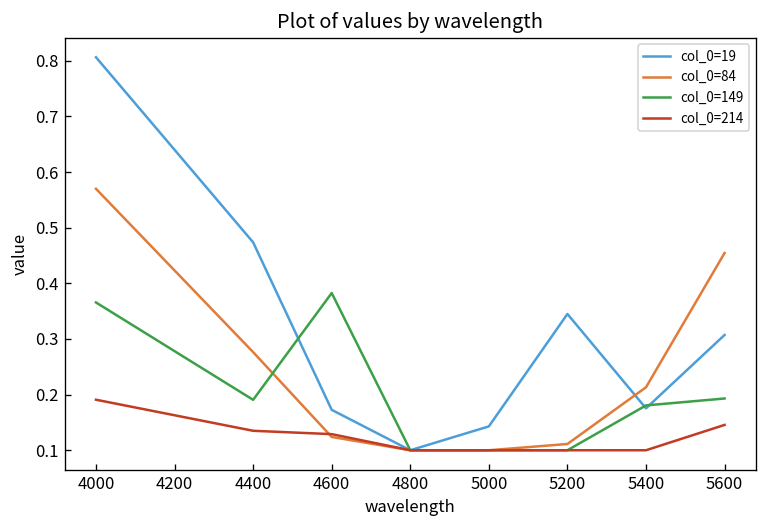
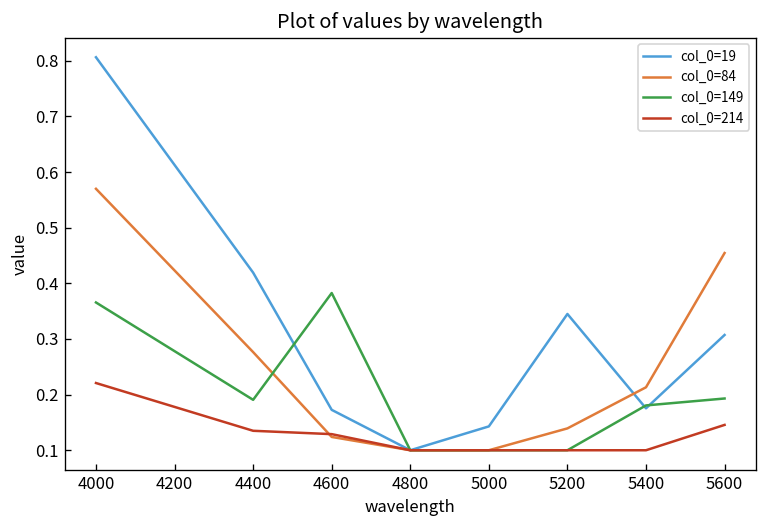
  {
    "col_0=19": {
      "4000": 0.81,
-     "4400": 0.47,
+     "4400": 0.42,
      "4600": 0.17,
      "5000": 0.14,
      "5200": 0.34,
      "5600": 0.31
    },
    "col_0=84": {
      "4000": 0.57,
      "4400": 0.28,
-     "5200": 0.11,
+     "5200": 0.14,
      "5400": 0.21,
      "5600": 0.45
    },
    "col_0=149": {
      "4000": 0.37,
      "4400": 0.19,
      "4600": 0.38,
      "5600": 0.19
    },
    "col_0=214": {
-     "4000": 0.19,
+     "4000": 0.22,
      "4400": 0.13,
      "5400": 0.10,
      "5600": 0.15
    }
  }
